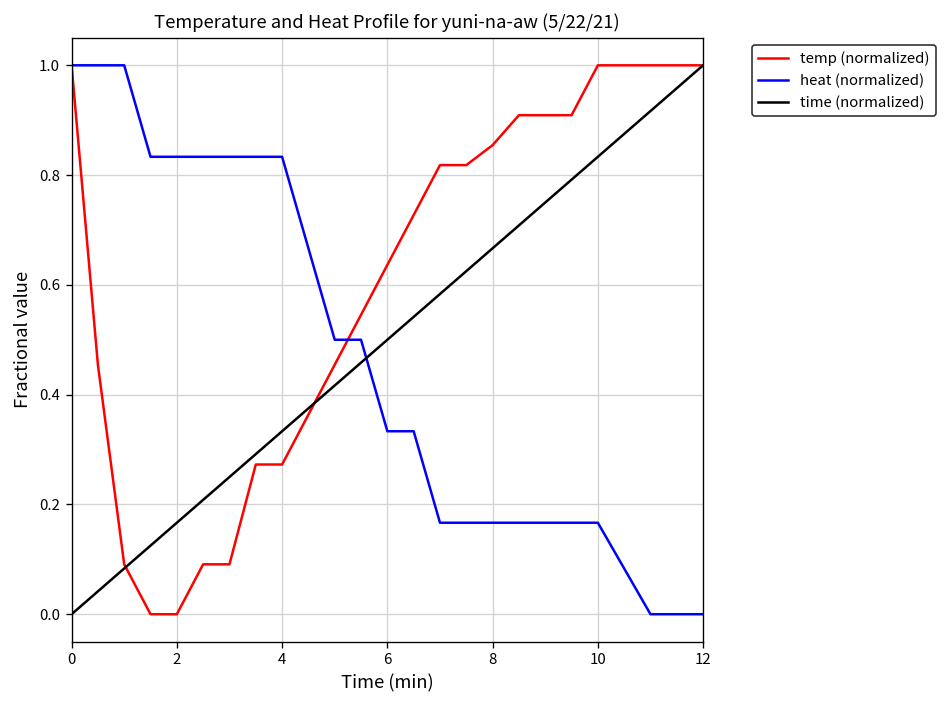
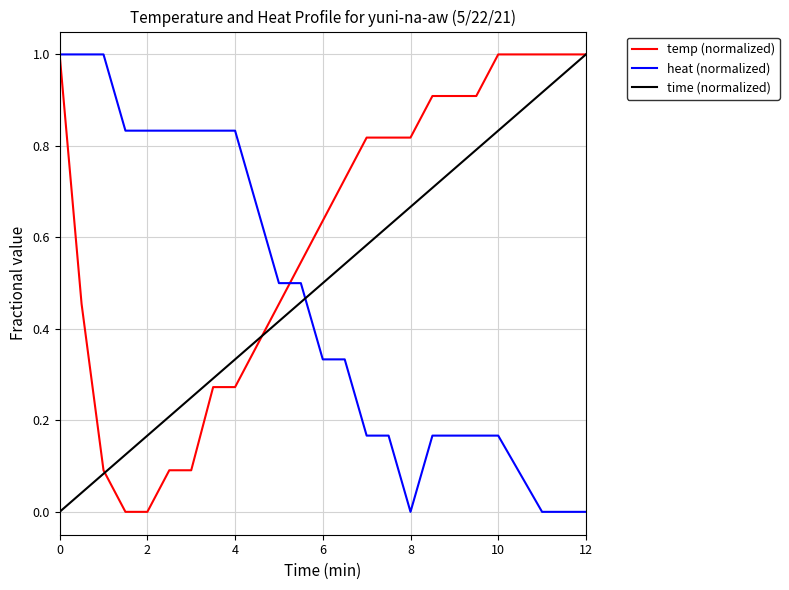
  {
    "temp (normalized)": {
      "2": 0.00,
      "4": 0.27,
      "6": 0.64,
-     "8": 0.85,
+     "8": 0.82,
      "10": 1.00
    },
    "heat (normalized)": {
      "2": 0.83,
      "4": 0.83,
      "6": 0.33,
-     "8": 0.17,
+     "8": 0.00,
      "10": 0.17,
      "12": 0.00
    },
    "time (normalized)": {
      "0": 0.00,
      "2": 0.17,
      "4": 0.33,
      "6": 0.50,
      "8": 0.67,
      "10": 0.83
    }
  }
